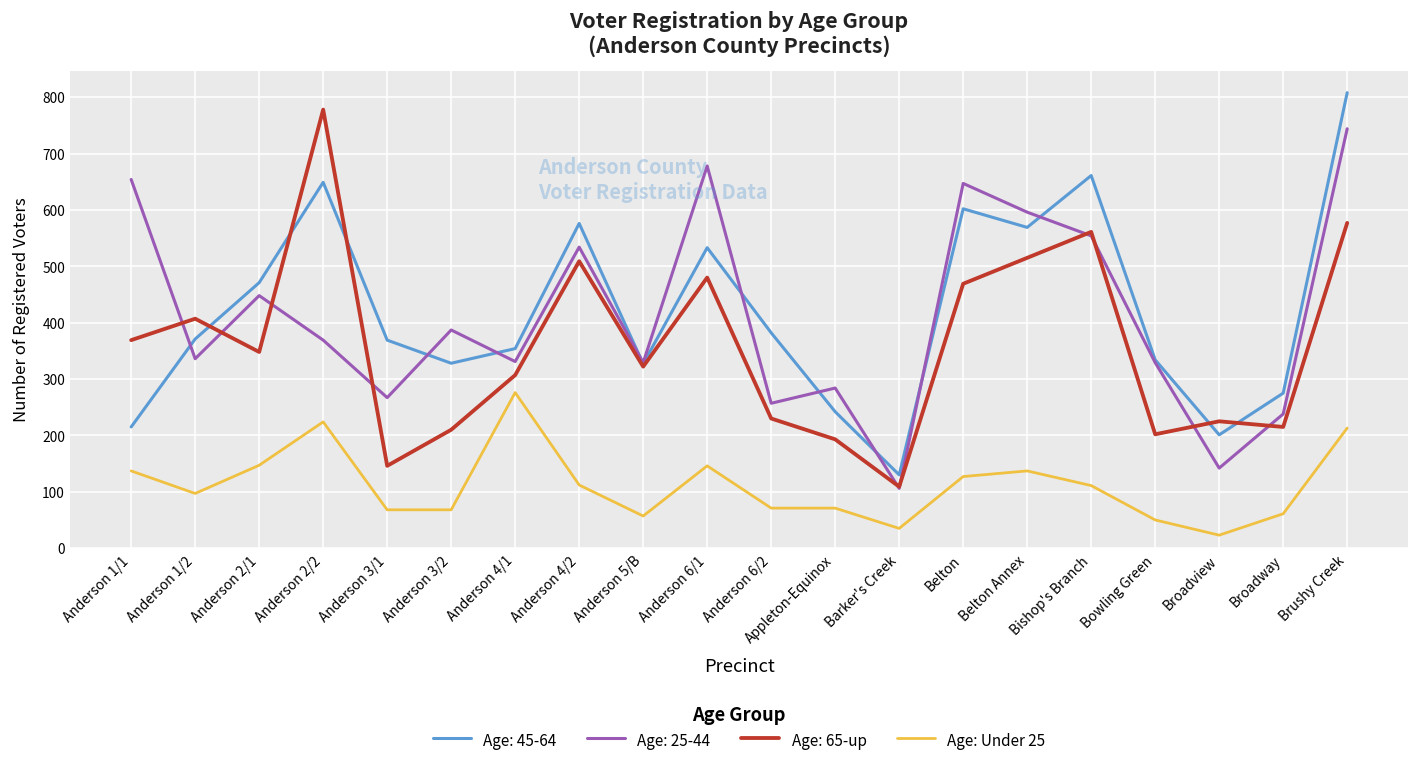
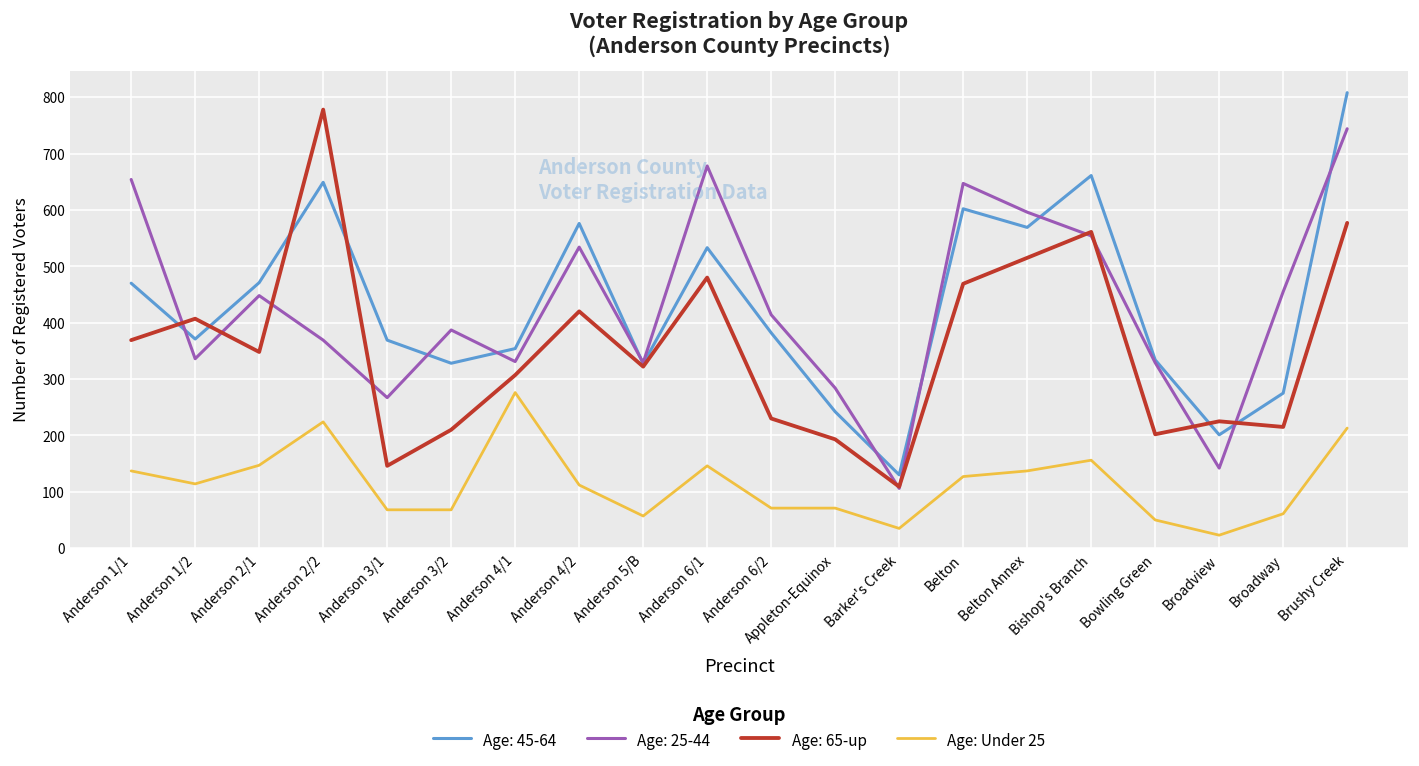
  {
    "Age: 45-64": {
-     "Anderson 1/1": 220,
+     "Anderson 1/1": 470,
      "Anderson 1/2": 370,
      "Anderson 2/1": 470,
      "Anderson 2/2": 650,
      "Anderson 3/1": 370,
      "Anderson 3/2": 330,
      "Anderson 4/1": 350,
      "Anderson 4/2": 580,
      "Anderson 6/1": 530,
      "Anderson 6/2": 380,
      "Appleton-Equinox": 240,
      "Barker's Creek": 130,
      "Belton": 600,
      "Belton Annex": 570,
      "Bishop's Branch": 660,
      "Bowling Green": 330,
      "Broadview": 200,
      "Broadway": 280,
      "Brushy Creek": 810
    },
    "Age: 25-44": {
      "Anderson 1/1": 650,
      "Anderson 1/2": 340,
      "Anderson 2/1": 450,
      "Anderson 2/2": 370,
      "Anderson 3/1": 270,
      "Anderson 3/2": 390,
      "Anderson 4/1": 330,
      "Anderson 4/2": 530,
      "Anderson 6/1": 680,
-     "Anderson 6/2": 260,
+     "Anderson 6/2": 410,
      "Appleton-Equinox": 280,
      "Belton": 650,
      "Belton Annex": 600,
      "Bishop's Branch": 550,
      "Bowling Green": 330,
      "Broadview": 140,
-     "Broadway": 240,
+     "Broadway": 460,
      "Brushy Creek": 740
    },
    "Age: 65-up": {
      "Anderson 1/1": 370,
      "Anderson 1/2": 410,
      "Anderson 2/1": 350,
      "Anderson 2/2": 780,
      "Anderson 3/1": 150,
      "Anderson 3/2": 210,
      "Anderson 4/1": 310,
-     "Anderson 4/2": 510,
+     "Anderson 4/2": 420,
      "Anderson 5/B": 320,
      "Anderson 6/1": 480,
      "Anderson 6/2": 230,
      "Appleton-Equinox": 190,
      "Belton": 470,
      "Belton Annex": 520,
      "Bishop's Branch": 560,
      "Bowling Green": 200,
      "Broadview": 230,
      "Broadway": 220,
      "Brushy Creek": 580
    },
    "Age: Under 25": {
      "Anderson 1/1": 140,
-     "Anderson 1/2": 100,
+     "Anderson 1/2": 110,
      "Anderson 2/1": 150,
      "Anderson 2/2": 220,
      "Anderson 3/1": 70,
      "Anderson 3/2": 70,
      "Anderson 4/1": 280,
      "Anderson 4/2": 110,
      "Anderson 5/B": 60,
      "Anderson 6/1": 150,
      "Anderson 6/2": 70,
      "Appleton-Equinox": 70,
      "Barker's Creek": 40,
      "Belton": 130,
      "Belton Annex": 140,
-     "Bishop's Branch": 110,
+     "Bishop's Branch": 160,
      "Bowling Green": 50,
      "Broadview": 20,
      "Broadway": 60,
      "Brushy Creek": 210
    }
  }
